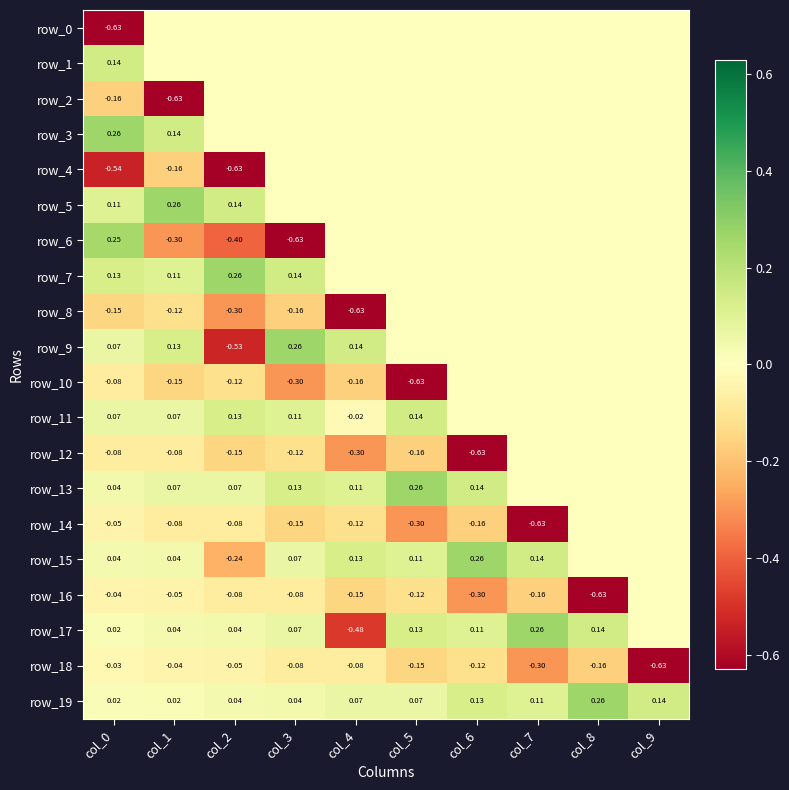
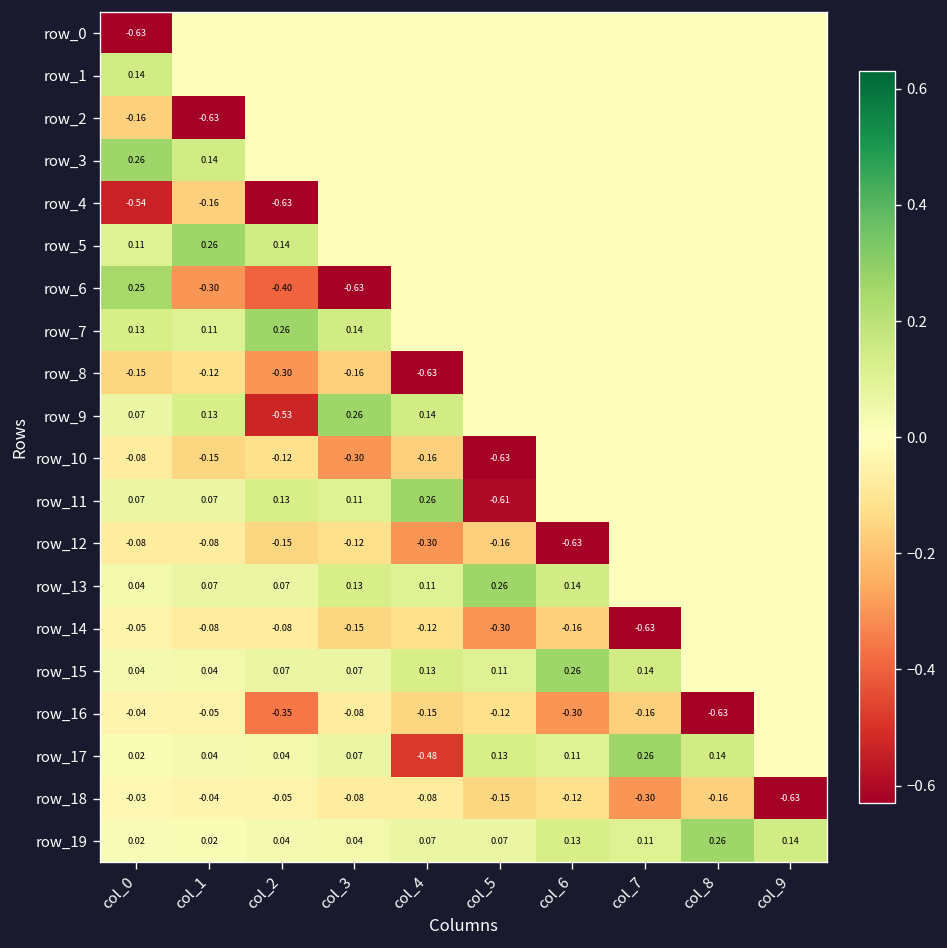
  {
    "row_0": {
      "col_0": -0.63
    },
    "row_1": {
      "col_0": 0.14
    },
    "row_2": {
      "col_0": -0.16,
      "col_1": -0.63
    },
    "row_3": {
      "col_0": 0.26,
      "col_1": 0.14
    },
    "row_4": {
      "col_0": -0.54,
      "col_1": -0.16,
      "col_2": -0.63
    },
    "row_5": {
      "col_0": 0.11,
      "col_1": 0.26,
      "col_2": 0.14
    },
    "row_6": {
      "col_0": 0.25,
      "col_1": -0.30,
      "col_2": -0.40,
      "col_3": -0.63
    },
    "row_7": {
      "col_0": 0.13,
      "col_1": 0.11,
      "col_2": 0.26,
      "col_3": 0.14
    },
    "row_8": {
      "col_0": -0.15,
      "col_1": -0.12,
      "col_2": -0.30,
      "col_3": -0.16,
      "col_4": -0.63
    },
    "row_9": {
      "col_0": 0.07,
      "col_1": 0.13,
      "col_2": -0.53,
      "col_3": 0.26,
      "col_4": 0.14
    },
    "row_10": {
      "col_0": -0.08,
      "col_1": -0.15,
      "col_2": -0.12,
      "col_3": -0.30,
      "col_4": -0.16,
      "col_5": -0.63
    },
    "row_11": {
      "col_0": 0.07,
      "col_1": 0.07,
      "col_2": 0.13,
      "col_3": 0.11,
-     "col_4": -0.02,
-     "col_5": 0.14
+     "col_4": 0.26,
+     "col_5": -0.61
    },
    "row_12": {
      "col_0": -0.08,
      "col_1": -0.08,
      "col_2": -0.15,
      "col_3": -0.12,
      "col_4": -0.30,
      "col_5": -0.16,
      "col_6": -0.63
    },
    "row_13": {
      "col_0": 0.04,
      "col_1": 0.07,
      "col_2": 0.07,
      "col_3": 0.13,
      "col_4": 0.11,
      "col_5": 0.26,
      "col_6": 0.14
    },
    "row_14": {
      "col_0": -0.05,
      "col_1": -0.08,
      "col_2": -0.08,
      "col_3": -0.15,
      "col_4": -0.12,
      "col_5": -0.30,
      "col_6": -0.16,
      "col_7": -0.63
    },
    "row_15": {
      "col_0": 0.04,
      "col_1": 0.04,
-     "col_2": -0.24,
+     "col_2": 0.07,
      "col_3": 0.07,
      "col_4": 0.13,
      "col_5": 0.11,
      "col_6": 0.26,
      "col_7": 0.14
    },
    "row_16": {
      "col_0": -0.04,
      "col_1": -0.05,
-     "col_2": -0.08,
+     "col_2": -0.35,
      "col_3": -0.08,
      "col_4": -0.15,
      "col_5": -0.12,
      "col_6": -0.30,
      "col_7": -0.16,
      "col_8": -0.63
    },
    "row_17": {
      "col_0": 0.02,
      "col_1": 0.04,
      "col_2": 0.04,
      "col_3": 0.07,
      "col_4": -0.48,
      "col_5": 0.13,
      "col_6": 0.11,
      "col_7": 0.26,
      "col_8": 0.14
    },
    "row_18": {
      "col_0": -0.03,
      "col_1": -0.04,
      "col_2": -0.05,
      "col_3": -0.08,
      "col_4": -0.08,
      "col_5": -0.15,
      "col_6": -0.12,
      "col_7": -0.30,
      "col_8": -0.16,
      "col_9": -0.63
    },
    "row_19": {
      "col_0": 0.02,
      "col_1": 0.02,
      "col_2": 0.04,
      "col_3": 0.04,
      "col_4": 0.07,
      "col_5": 0.07,
      "col_6": 0.13,
      "col_7": 0.11,
      "col_8": 0.26,
      "col_9": 0.14
    }
  }
